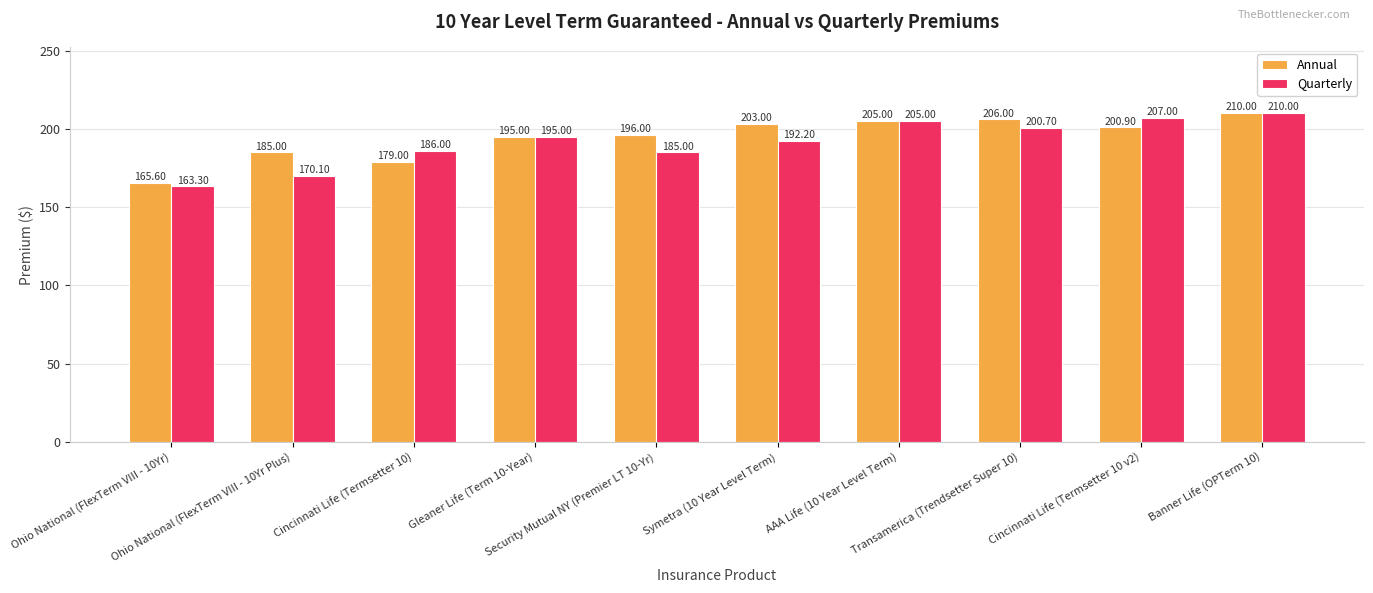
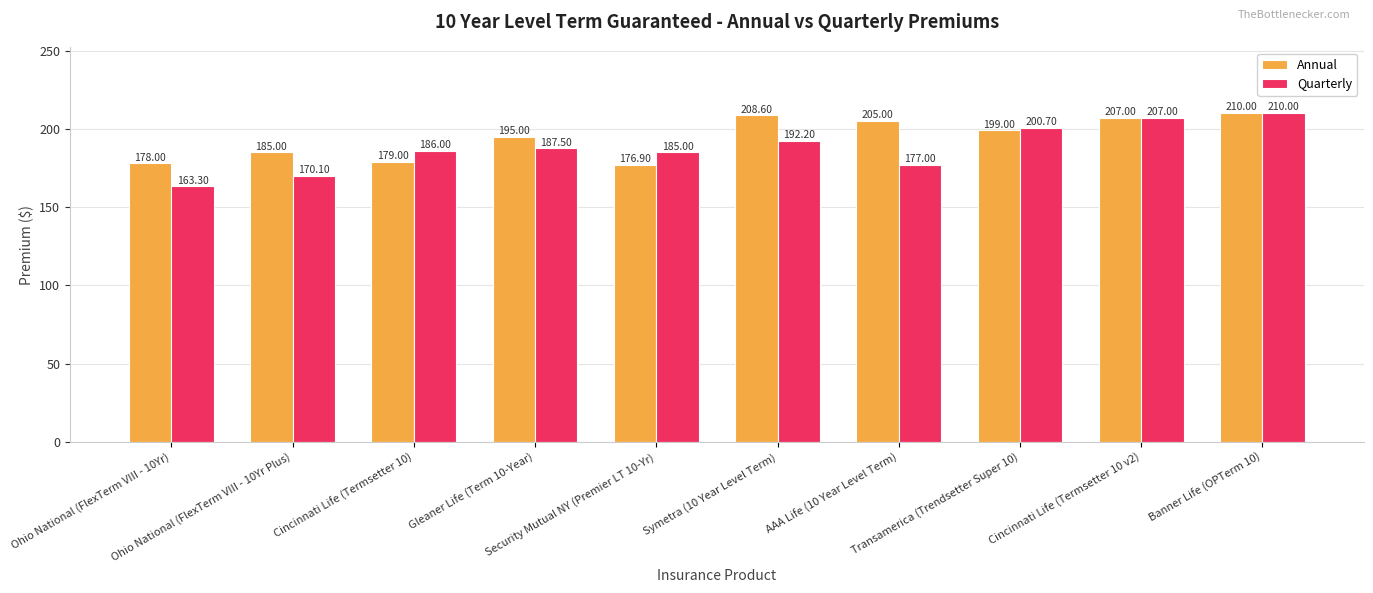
  {
    "Annual": {
-     "Ohio National (FlexTerm VIII - 10Yr)": 165.60,
+     "Ohio National (FlexTerm VIII - 10Yr)": 178.00,
      "Ohio National (FlexTerm VIII - 10Yr Plus)": 185.00,
      "Cincinnati Life (Termsetter 10)": 179.00,
      "Gleaner Life (Term 10-Year)": 195.00,
-     "Security Mutual NY (Premier LT 10-Yr)": 196.00,
-     "Symetra (10 Year Level Term)": 203.00,
+     "Security Mutual NY (Premier LT 10-Yr)": 176.90,
+     "Symetra (10 Year Level Term)": 208.60,
      "AAA Life (10 Year Level Term)": 205.00,
-     "Transamerica (Trendsetter Super 10)": 206.00,
-     "Cincinnati Life (Termsetter 10 v2)": 200.90,
+     "Transamerica (Trendsetter Super 10)": 199.00,
+     "Cincinnati Life (Termsetter 10 v2)": 207.00,
      "Banner Life (OPTerm 10)": 210.00
    },
    "Quarterly": {
      "Ohio National (FlexTerm VIII - 10Yr)": 163.30,
      "Ohio National (FlexTerm VIII - 10Yr Plus)": 170.10,
      "Cincinnati Life (Termsetter 10)": 186.00,
-     "Gleaner Life (Term 10-Year)": 195.00,
+     "Gleaner Life (Term 10-Year)": 187.50,
      "Security Mutual NY (Premier LT 10-Yr)": 185.00,
      "Symetra (10 Year Level Term)": 192.20,
-     "AAA Life (10 Year Level Term)": 205.00,
+     "AAA Life (10 Year Level Term)": 177.00,
      "Transamerica (Trendsetter Super 10)": 200.70,
      "Cincinnati Life (Termsetter 10 v2)": 207.00,
      "Banner Life (OPTerm 10)": 210.00
    }
  }
